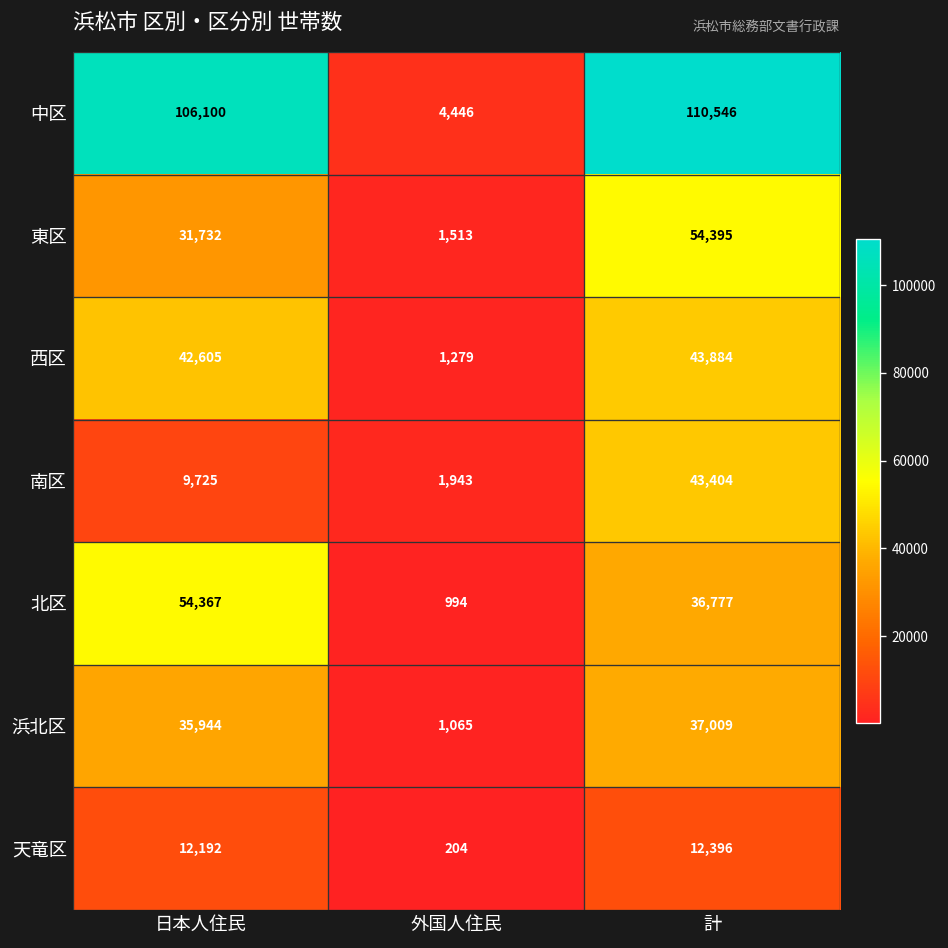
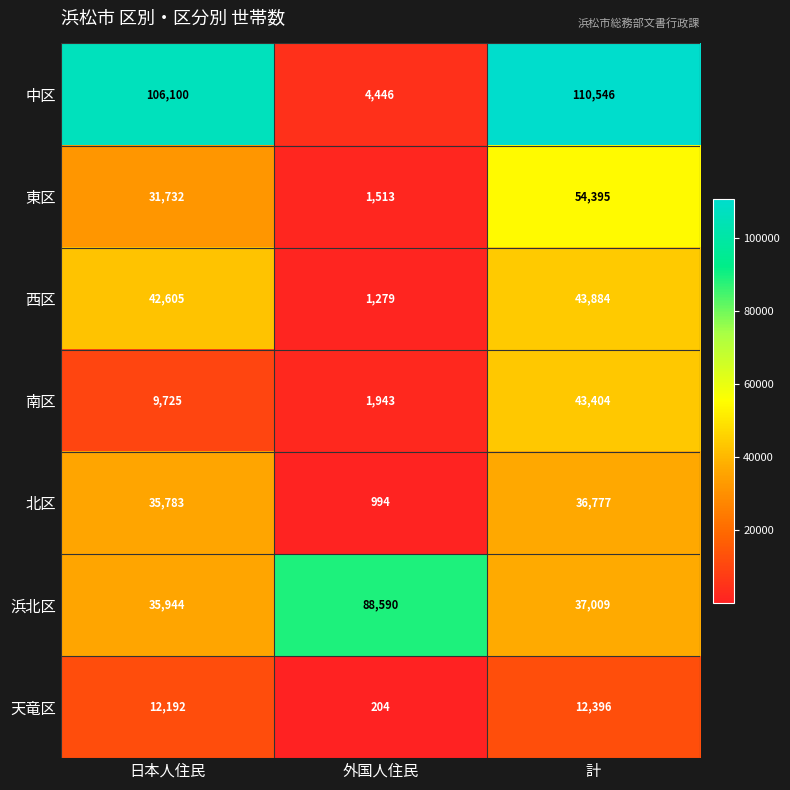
  {
    "中区": {
      "日本人住民": "106,100",
      "外国人住民": "4,446",
      "計": "110,546"
    },
    "東区": {
      "日本人住民": "31,732",
      "外国人住民": "1,513",
      "計": "54,395"
    },
    "西区": {
      "日本人住民": "42,605",
      "外国人住民": "1,279",
      "計": "43,884"
    },
    "南区": {
      "日本人住民": "9,725",
      "外国人住民": "1,943",
      "計": "43,404"
    },
    "北区": {
-     "日本人住民": "54,367",
+     "日本人住民": "35,783",
      "外国人住民": "994",
      "計": "36,777"
    },
    "浜北区": {
      "日本人住民": "35,944",
-     "外国人住民": "1,065",
+     "外国人住民": "88,590",
      "計": "37,009"
    },
    "天竜区": {
      "日本人住民": "12,192",
      "外国人住民": "204",
      "計": "12,396"
    }
  }
